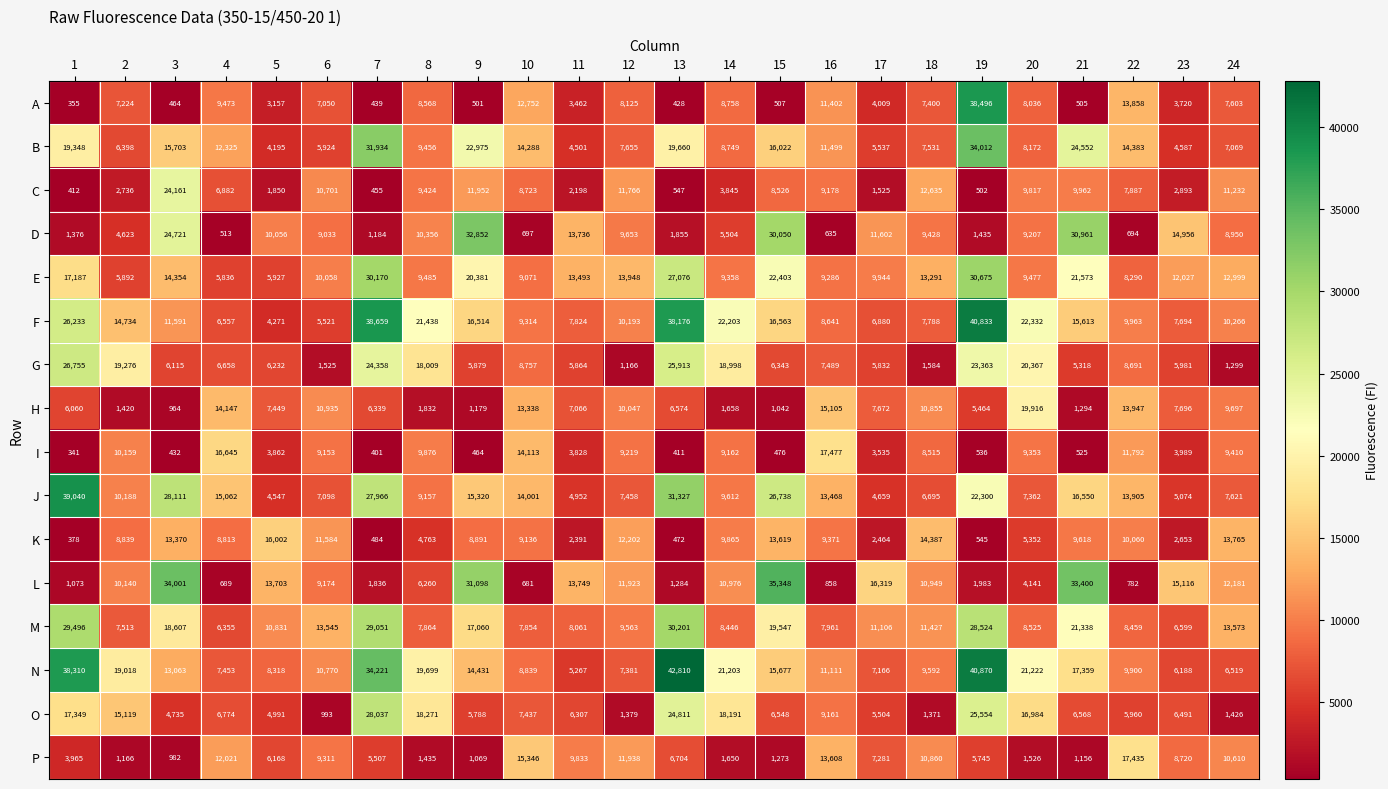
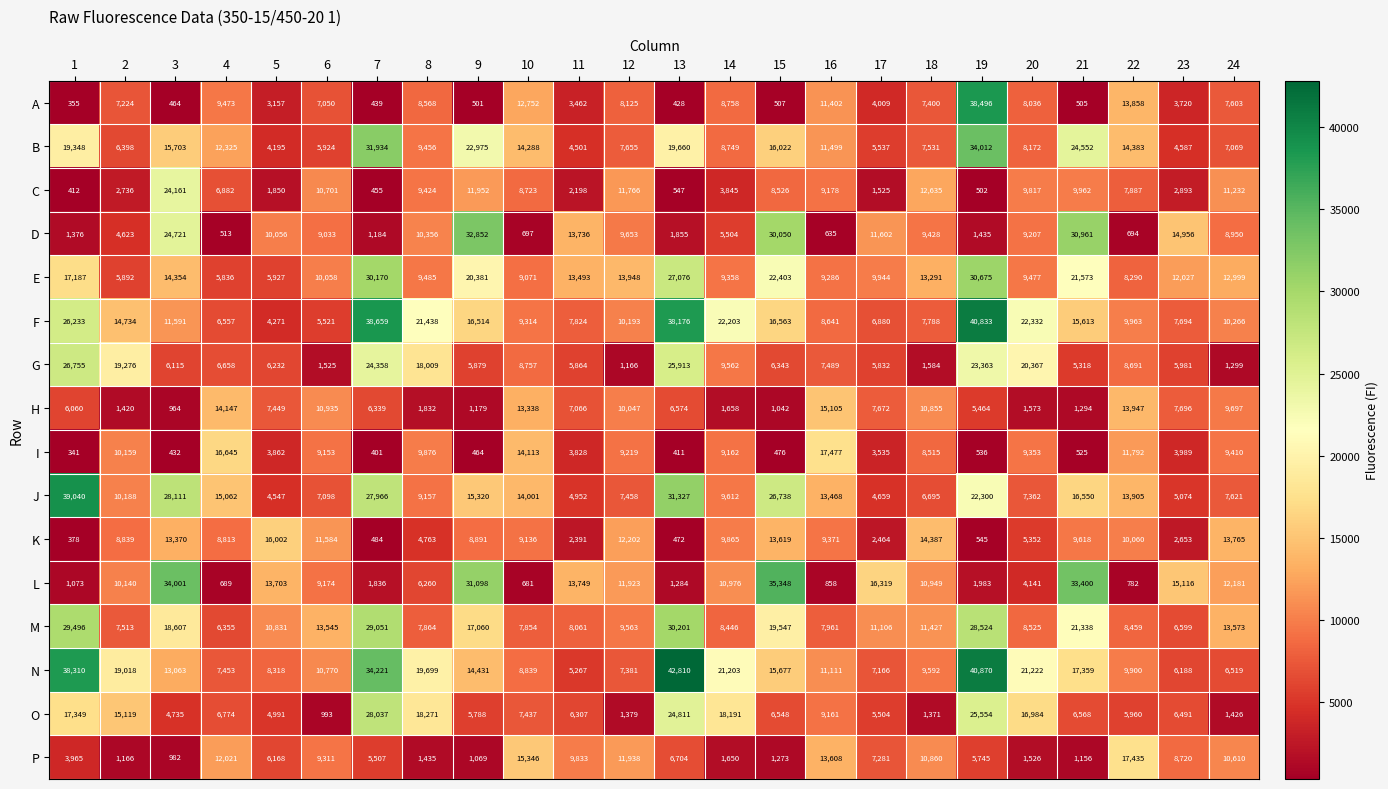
  {
    "G": {
      "1": "26,755",
      "2": "19,276",
      "3": "6,115",
      "4": "6,658",
      "5": "6,232",
      "6": "1,525",
      "7": "24,358",
      "8": "18,009",
      "9": "5,879",
      "10": "8,757",
      "11": "5,864",
      "12": "1,166",
      "13": "25,913",
-     "14": "18,998",
+     "14": "9,562",
      "15": "6,343",
      "16": "7,489",
      "17": "5,832",
      "18": "1,584",
      "19": "23,363",
      "20": "20,367",
      "21": "5,318",
      "22": "8,691",
      "23": "5,981",
      "24": "1,299"
    },
    "H": {
      "1": "6,060",
      "2": "1,420",
      "3": "964",
      "4": "14,147",
      "5": "7,449",
      "6": "10,935",
      "7": "6,339",
      "8": "1,832",
      "9": "1,179",
      "10": "13,338",
      "11": "7,066",
      "12": "10,047",
      "13": "6,574",
      "14": "1,658",
      "15": "1,042",
      "16": "15,105",
      "17": "7,672",
      "18": "10,855",
      "19": "5,464",
-     "20": "19,916",
+     "20": "1,573",
      "21": "1,294",
      "22": "13,947",
      "23": "7,696",
      "24": "9,697"
    }
  }
